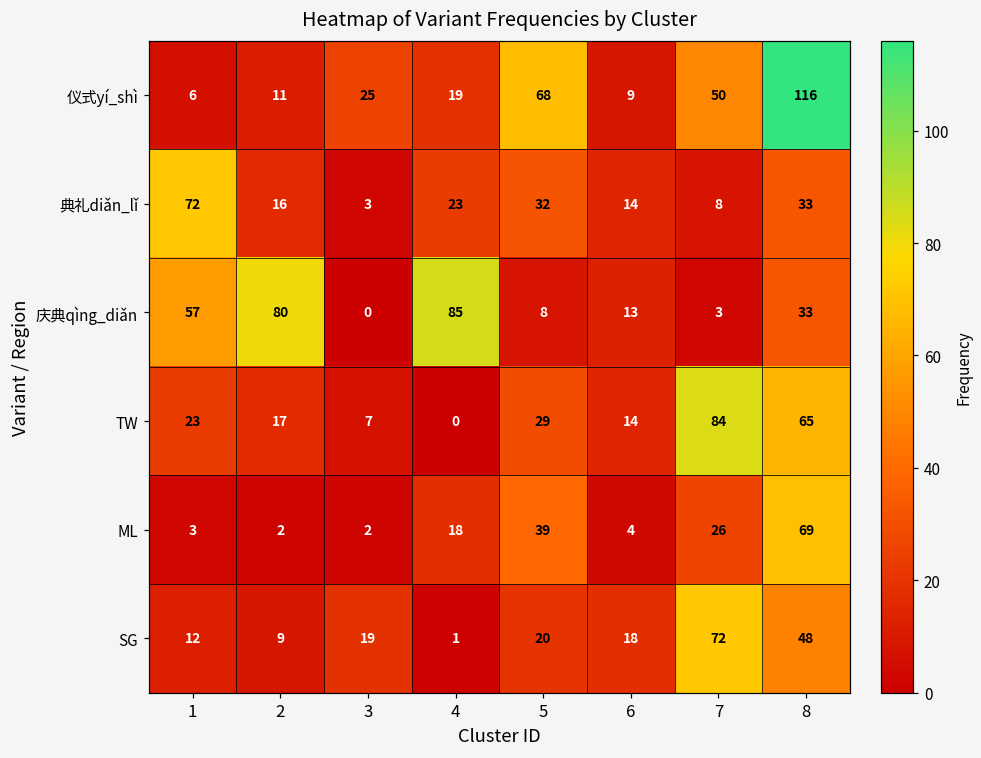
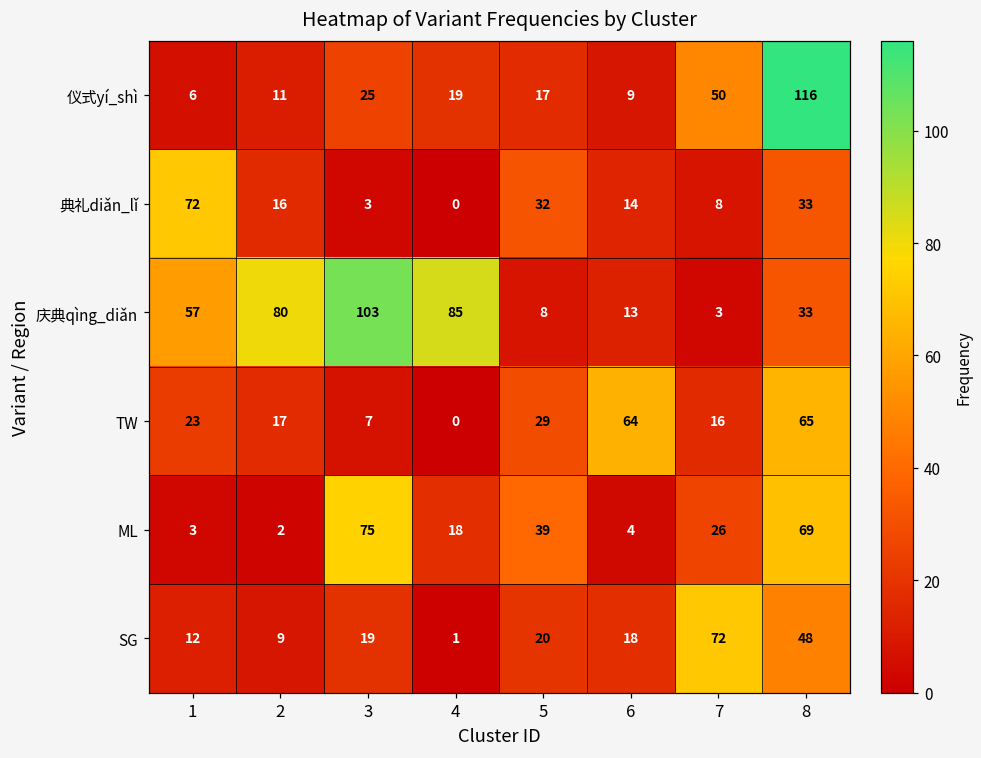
  {
    "仪式yí_shì": {
      "1": 6,
      "2": 11,
      "3": 25,
      "4": 19,
-     "5": 68,
+     "5": 17,
      "6": 9,
      "7": 50,
      "8": 116
    },
    "典礼diǎn_lǐ": {
      "1": 72,
      "2": 16,
      "3": 3,
-     "4": 23,
+     "4": 0,
      "5": 32,
      "6": 14,
      "7": 8,
      "8": 33
    },
    "庆典qìng_diǎn": {
      "1": 57,
      "2": 80,
-     "3": 0,
+     "3": 103,
      "4": 85,
      "5": 8,
      "6": 13,
      "7": 3,
      "8": 33
    },
    "TW": {
      "1": 23,
      "2": 17,
      "3": 7,
      "4": 0,
      "5": 29,
-     "6": 14,
-     "7": 84,
+     "6": 64,
+     "7": 16,
      "8": 65
    },
    "ML": {
      "1": 3,
      "2": 2,
-     "3": 2,
+     "3": 75,
      "4": 18,
      "5": 39,
      "6": 4,
      "7": 26,
      "8": 69
    },
    "SG": {
      "1": 12,
      "2": 9,
      "3": 19,
      "4": 1,
      "5": 20,
      "6": 18,
      "7": 72,
      "8": 48
    }
  }
